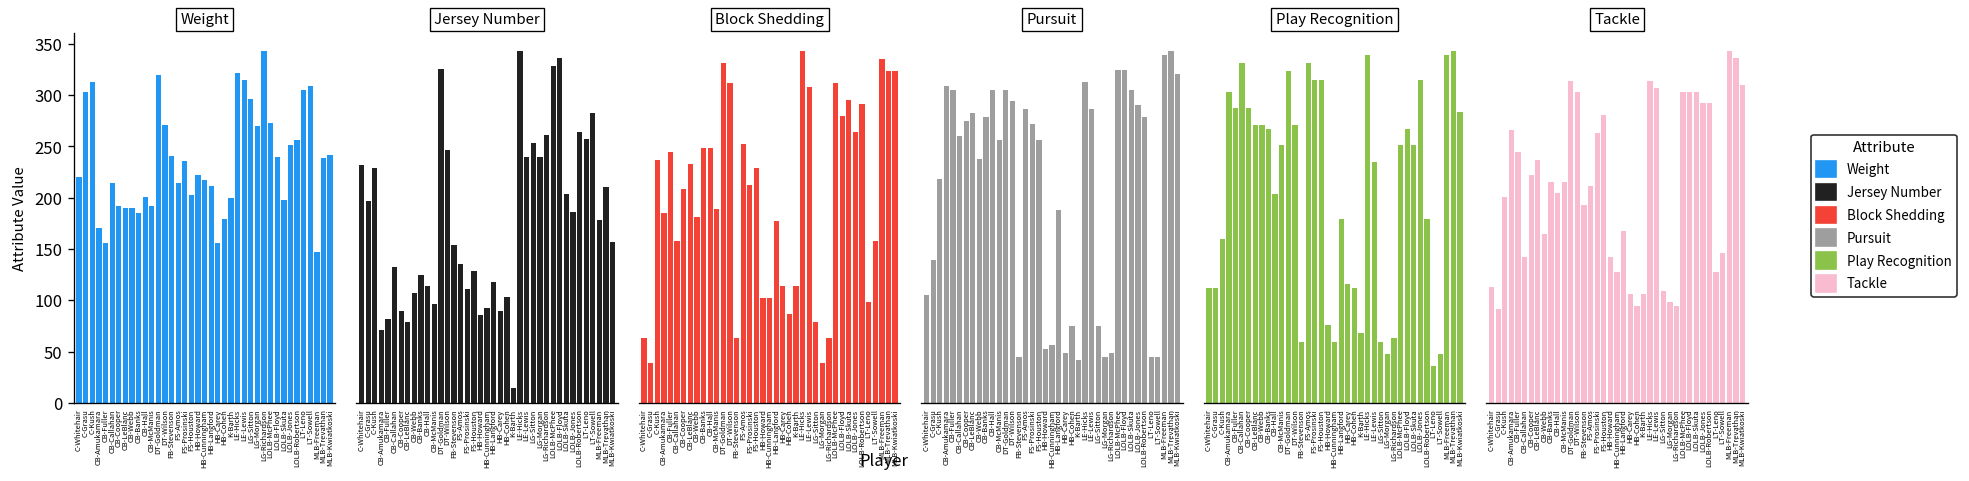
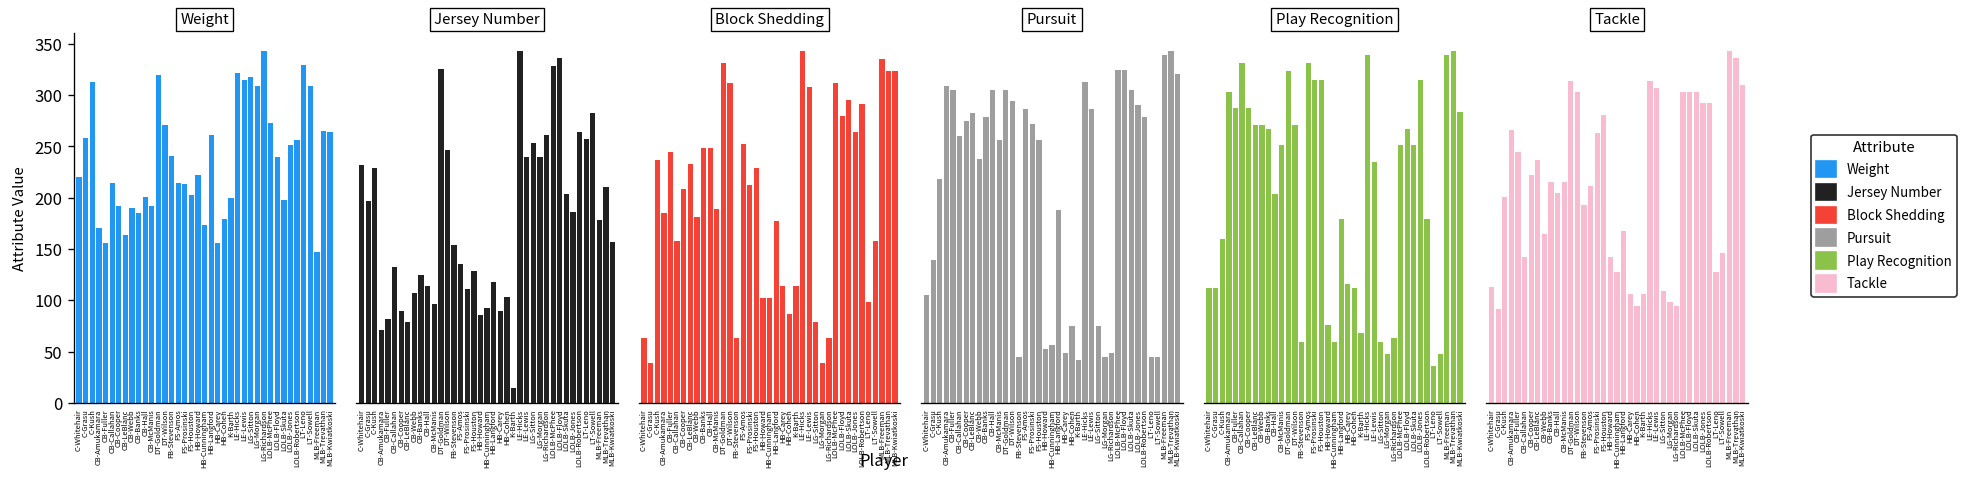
  {
    "Weight": {
      "C-Whitehair": 220,
-     "C-Grasu": 300,
+     "C-Grasu": 260,
      "C-Kush": 310,
      "CB-Amukamara": 170,
      "CB-Fuller": 160,
      "CB-Callahan": 210,
      "CB-Cooper": 190,
-     "CB-LeBlanc": 190,
+     "CB-LeBlanc": 160,
      "CB-Webb": 190,
      "CB-Banks": 190,
      "CB-Hall": 200,
      "CB-McManis": 190,
      "DT-Goldman": 320,
      "DT-Wilson": 270,
      "FB-Stevenson": 240,
      "FS-Amos": 210,
-     "FS-Prosinski": 240,
+     "FS-Prosinski": 210,
      "FS-Houston": 200,
      "HB-Howard": 220,
-     "HB-Cunningham": 220,
-     "HB-Langford": 210,
+     "HB-Cunningham": 170,
+     "HB-Langford": 260,
      "HB-Carey": 160,
      "HB-Cohen": 180,
      "K-Barth": 200,
      "LE-Hicks": 320,
      "LE-Lewis": 320,
-     "LG-Sitton": 300,
-     "LG-Morgan": 270,
+     "LG-Sitton": 320,
+     "LG-Morgan": 310,
      "LG-Richardson": 340,
      "LOLB-McPhee": 270,
      "LOLB-Floyd": 240,
      "LOLB-Skuta": 200,
      "LOLB-Jones": 250,
      "LOLB-Robertson": 260,
-     "LT-Leno": 310,
+     "LT-Leno": 330,
      "LT-Sowell": 310,
      "MLB-Freeman": 150,
-     "MLB-Trevathan": 240,
-     "MLB-Kwiatkoski": 240
+     "MLB-Trevathan": 270,
+     "MLB-Kwiatkoski": 260
    }
  }
